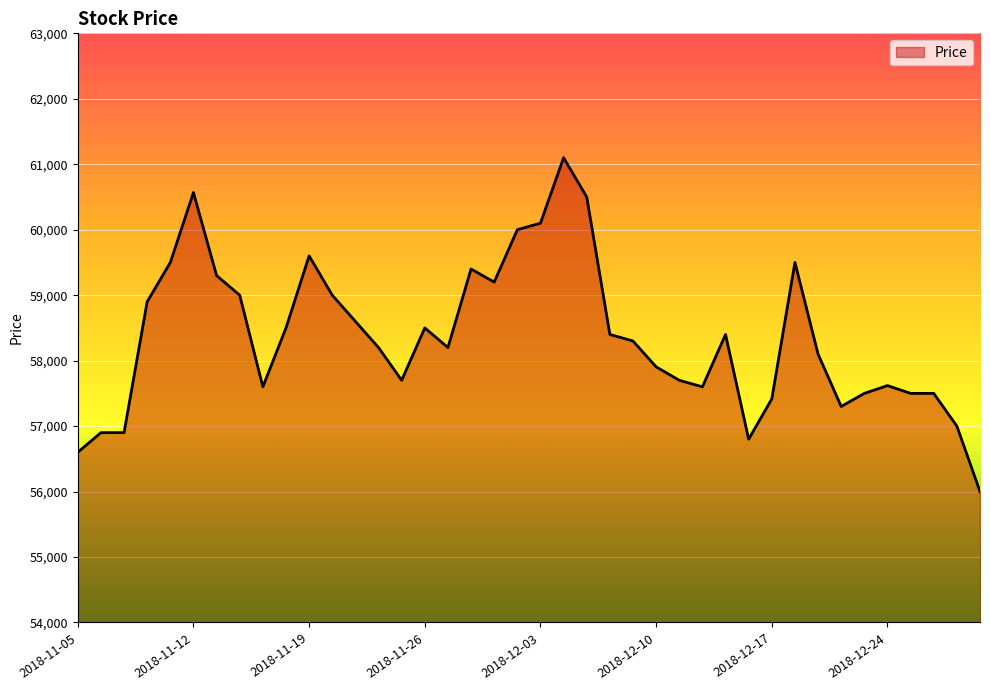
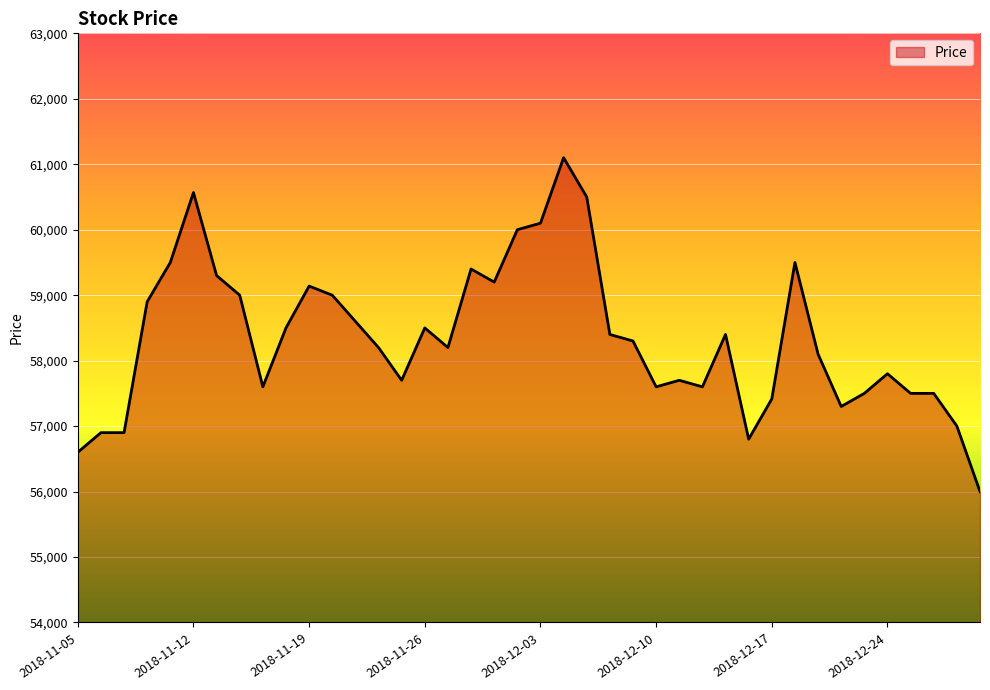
  {
    "2018-11-05": "56,600",
    "2018-11-12": "60,600",
-   "2018-11-19": "59,600",
+   "2018-11-19": "59,100",
    "2018-11-26": "58,500",
    "2018-12-03": "60,100",
-   "2018-12-10": "57,900",
+   "2018-12-10": "57,600",
    "2018-12-17": "57,400",
-   "2018-12-24": "57,600"
+   "2018-12-24": "57,800"
  }
